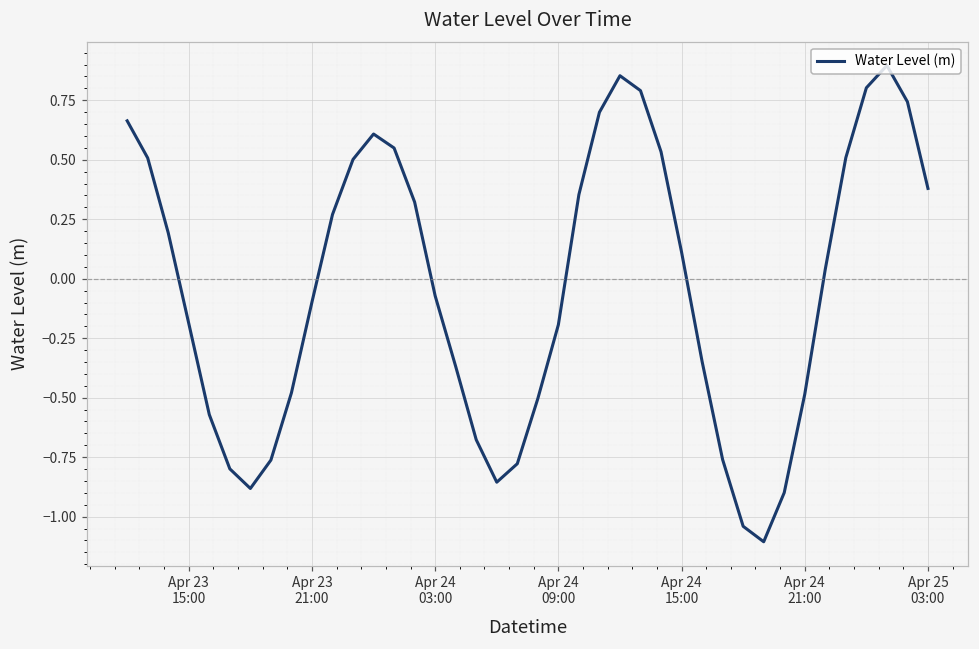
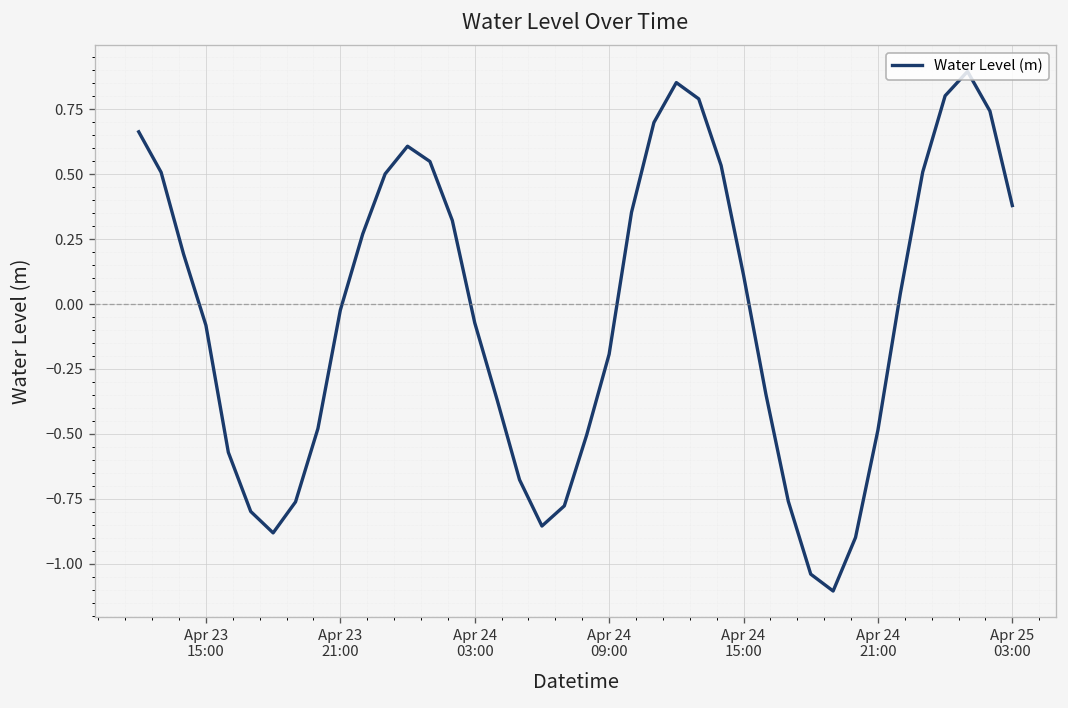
  {
-   "Apr 23 15:00": -0.19,
-   "Apr 23 21:00": -0.10,
+   "Apr 23 15:00": -0.08,
+   "Apr 23 21:00": -0.02,
    "Apr 24 03:00": -0.07,
    "Apr 24 09:00": -0.19,
    "Apr 24 15:00": 0.11,
    "Apr 24 21:00": -0.49,
    "Apr 25 03:00": 0.38
  }
